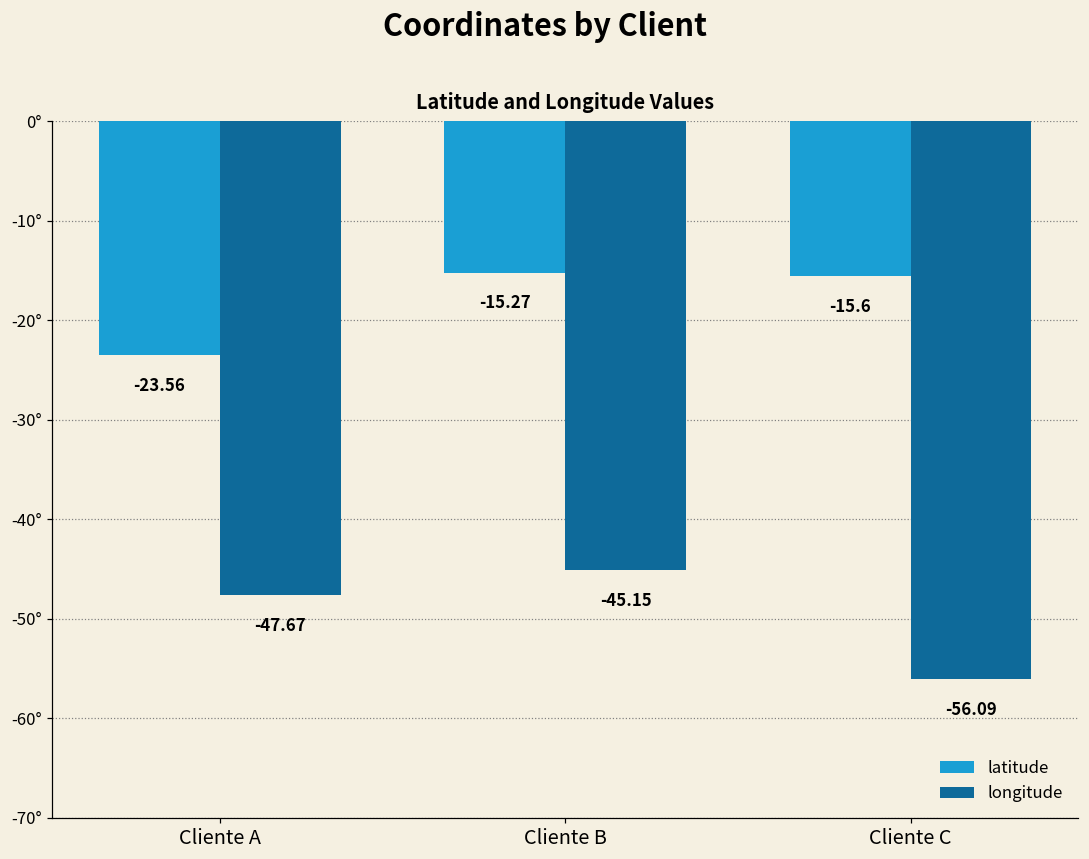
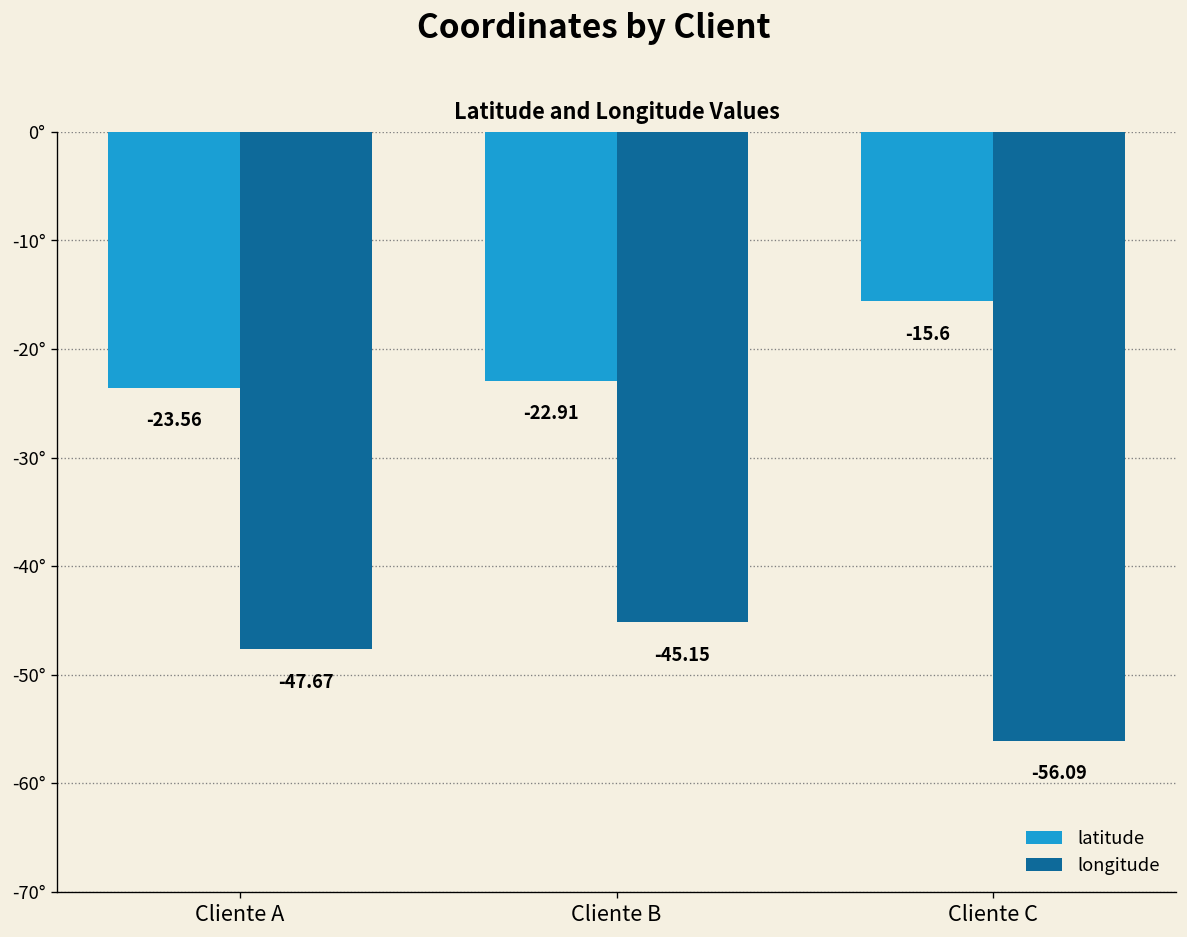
  {
    "latitude": {
      "Cliente A": -23.56,
-     "Cliente B": -15.27,
+     "Cliente B": -22.91,
      "Cliente C": -15.6
    },
    "longitude": {
      "Cliente A": -47.67,
      "Cliente B": -45.15,
      "Cliente C": -56.09
    }
  }
